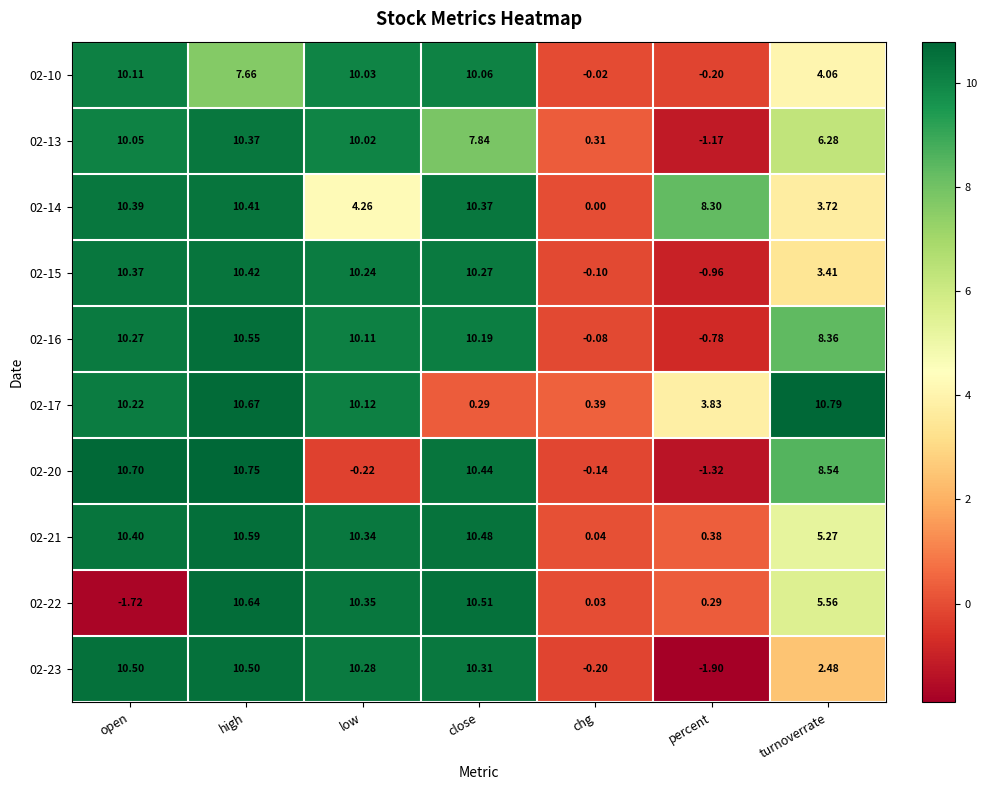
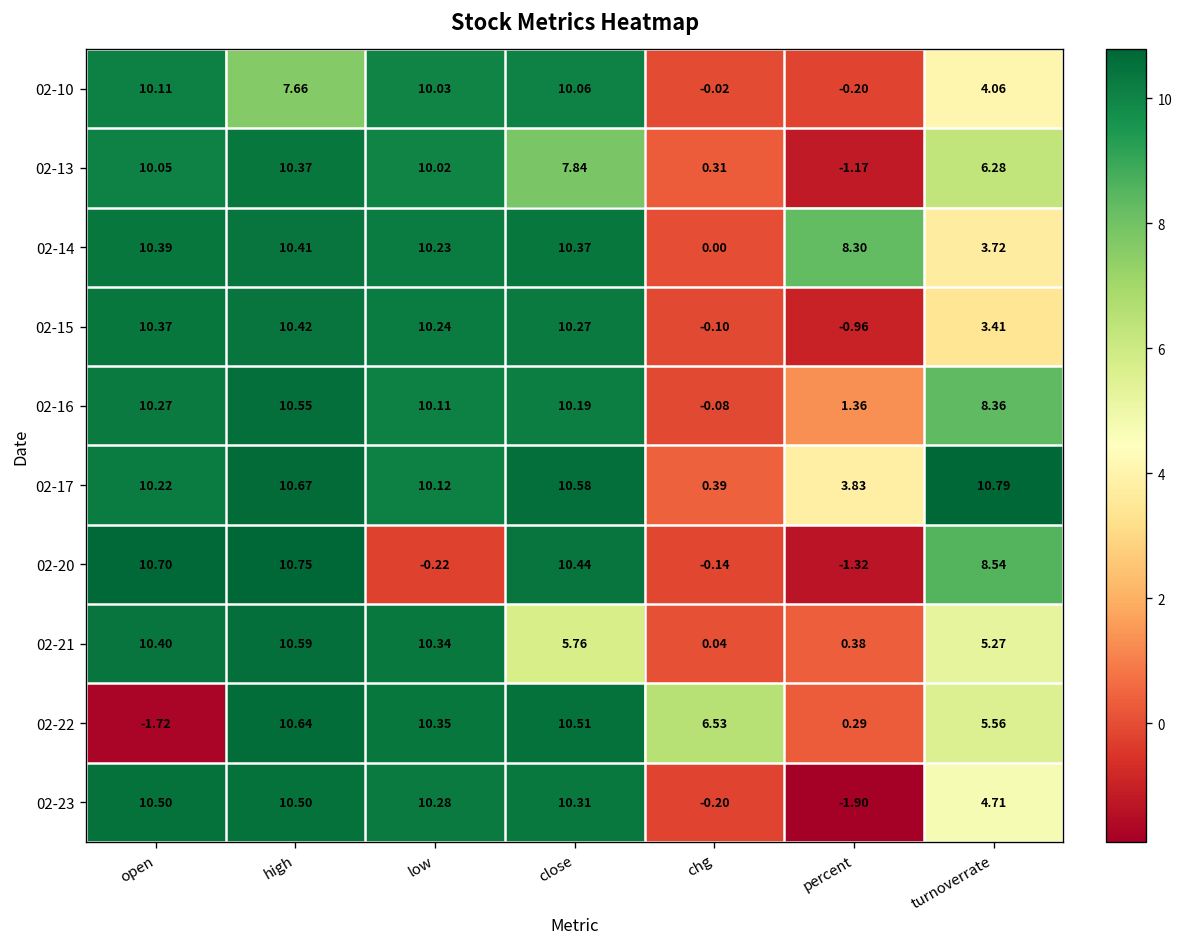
  {
    "02-10": {
      "open": 10.11,
      "high": 7.66,
      "low": 10.03,
      "close": 10.06,
      "chg": -0.02,
      "percent": -0.20,
      "turnoverrate": 4.06
    },
    "02-13": {
      "open": 10.05,
      "high": 10.37,
      "low": 10.02,
      "close": 7.84,
      "chg": 0.31,
      "percent": -1.17,
      "turnoverrate": 6.28
    },
    "02-14": {
      "open": 10.39,
      "high": 10.41,
-     "low": 4.26,
+     "low": 10.23,
      "close": 10.37,
      "chg": 0.00,
      "percent": 8.30,
      "turnoverrate": 3.72
    },
    "02-15": {
      "open": 10.37,
      "high": 10.42,
      "low": 10.24,
      "close": 10.27,
      "chg": -0.10,
      "percent": -0.96,
      "turnoverrate": 3.41
    },
    "02-16": {
      "open": 10.27,
      "high": 10.55,
      "low": 10.11,
      "close": 10.19,
      "chg": -0.08,
-     "percent": -0.78,
+     "percent": 1.36,
      "turnoverrate": 8.36
    },
    "02-17": {
      "open": 10.22,
      "high": 10.67,
      "low": 10.12,
-     "close": 0.29,
+     "close": 10.58,
      "chg": 0.39,
      "percent": 3.83,
      "turnoverrate": 10.79
    },
    "02-20": {
      "open": 10.70,
      "high": 10.75,
      "low": -0.22,
      "close": 10.44,
      "chg": -0.14,
      "percent": -1.32,
      "turnoverrate": 8.54
    },
    "02-21": {
      "open": 10.40,
      "high": 10.59,
      "low": 10.34,
-     "close": 10.48,
+     "close": 5.76,
      "chg": 0.04,
      "percent": 0.38,
      "turnoverrate": 5.27
    },
    "02-22": {
      "open": -1.72,
      "high": 10.64,
      "low": 10.35,
      "close": 10.51,
-     "chg": 0.03,
+     "chg": 6.53,
      "percent": 0.29,
      "turnoverrate": 5.56
    },
    "02-23": {
      "open": 10.50,
      "high": 10.50,
      "low": 10.28,
      "close": 10.31,
      "chg": -0.20,
      "percent": -1.90,
-     "turnoverrate": 2.48
+     "turnoverrate": 4.71
    }
  }
